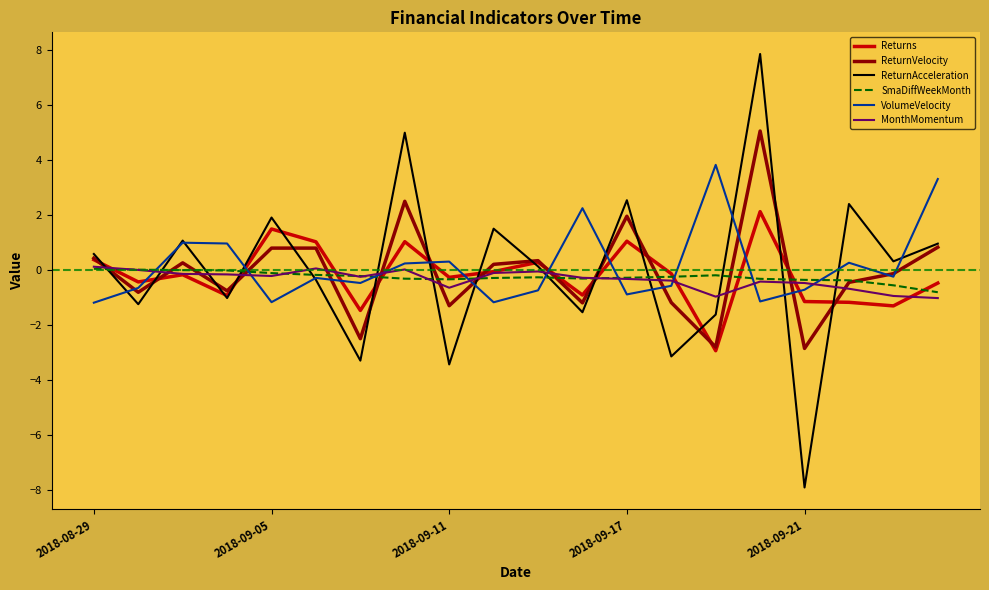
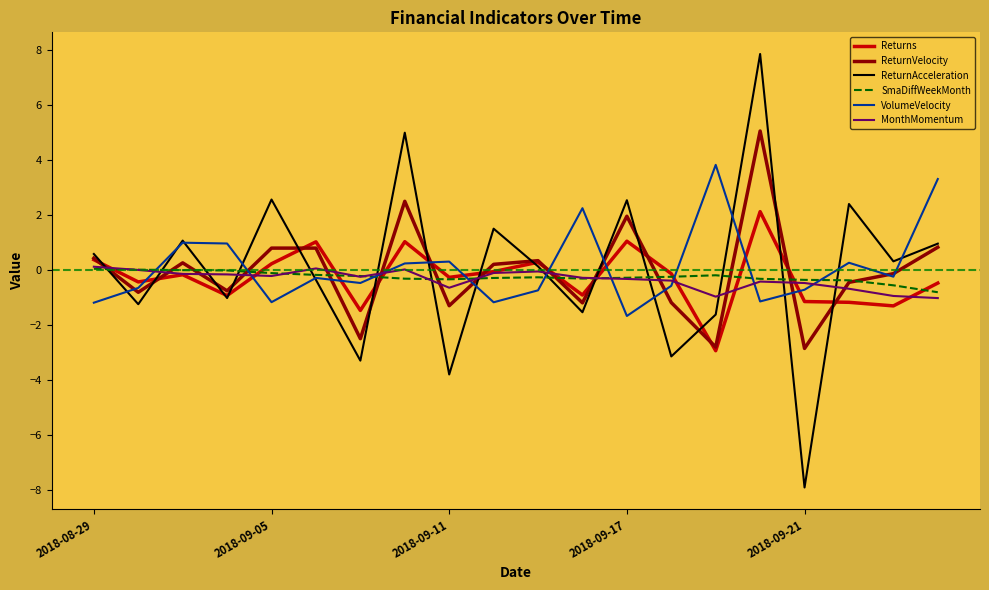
  {
    "Returns": {
-     "2018-09-05": 1.5,
+     "2018-09-05": 0.2,
      "2018-09-17": 1.0,
      "2018-09-21": -1.1
    },
    "ReturnVelocity": {
      "2018-09-05": 0.8,
      "2018-09-11": -1.3,
      "2018-09-17": 2.0,
      "2018-09-21": -2.8
    },
    "ReturnAcceleration": {
      "2018-08-29": 0.6,
-     "2018-09-05": 1.9,
-     "2018-09-11": -3.4,
+     "2018-09-05": 2.6,
+     "2018-09-11": -3.8,
      "2018-09-17": 2.5,
      "2018-09-21": -7.9
    },
    "SmaDiffWeekMonth": {
      "2018-09-05": -0.1,
      "2018-09-21": -0.4
    },
    "VolumeVelocity": {
      "2018-08-29": -1.2,
      "2018-09-05": -1.2,
      "2018-09-11": 0.3,
-     "2018-09-17": -0.9,
+     "2018-09-17": -1.7,
      "2018-09-21": -0.7
    },
    "MonthMomentum": {
      "2018-09-05": -0.2,
      "2018-09-11": -0.6,
      "2018-09-21": -0.5
    }
  }
